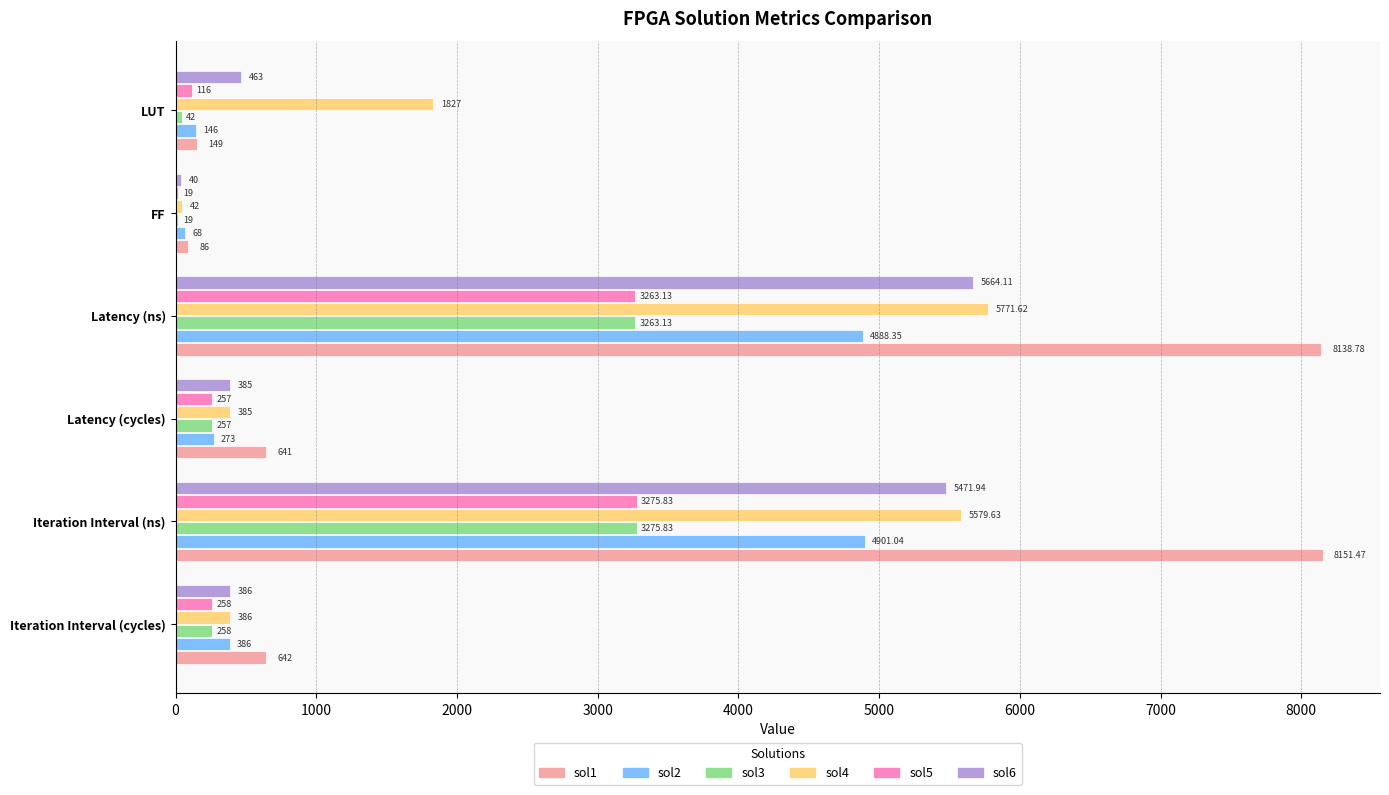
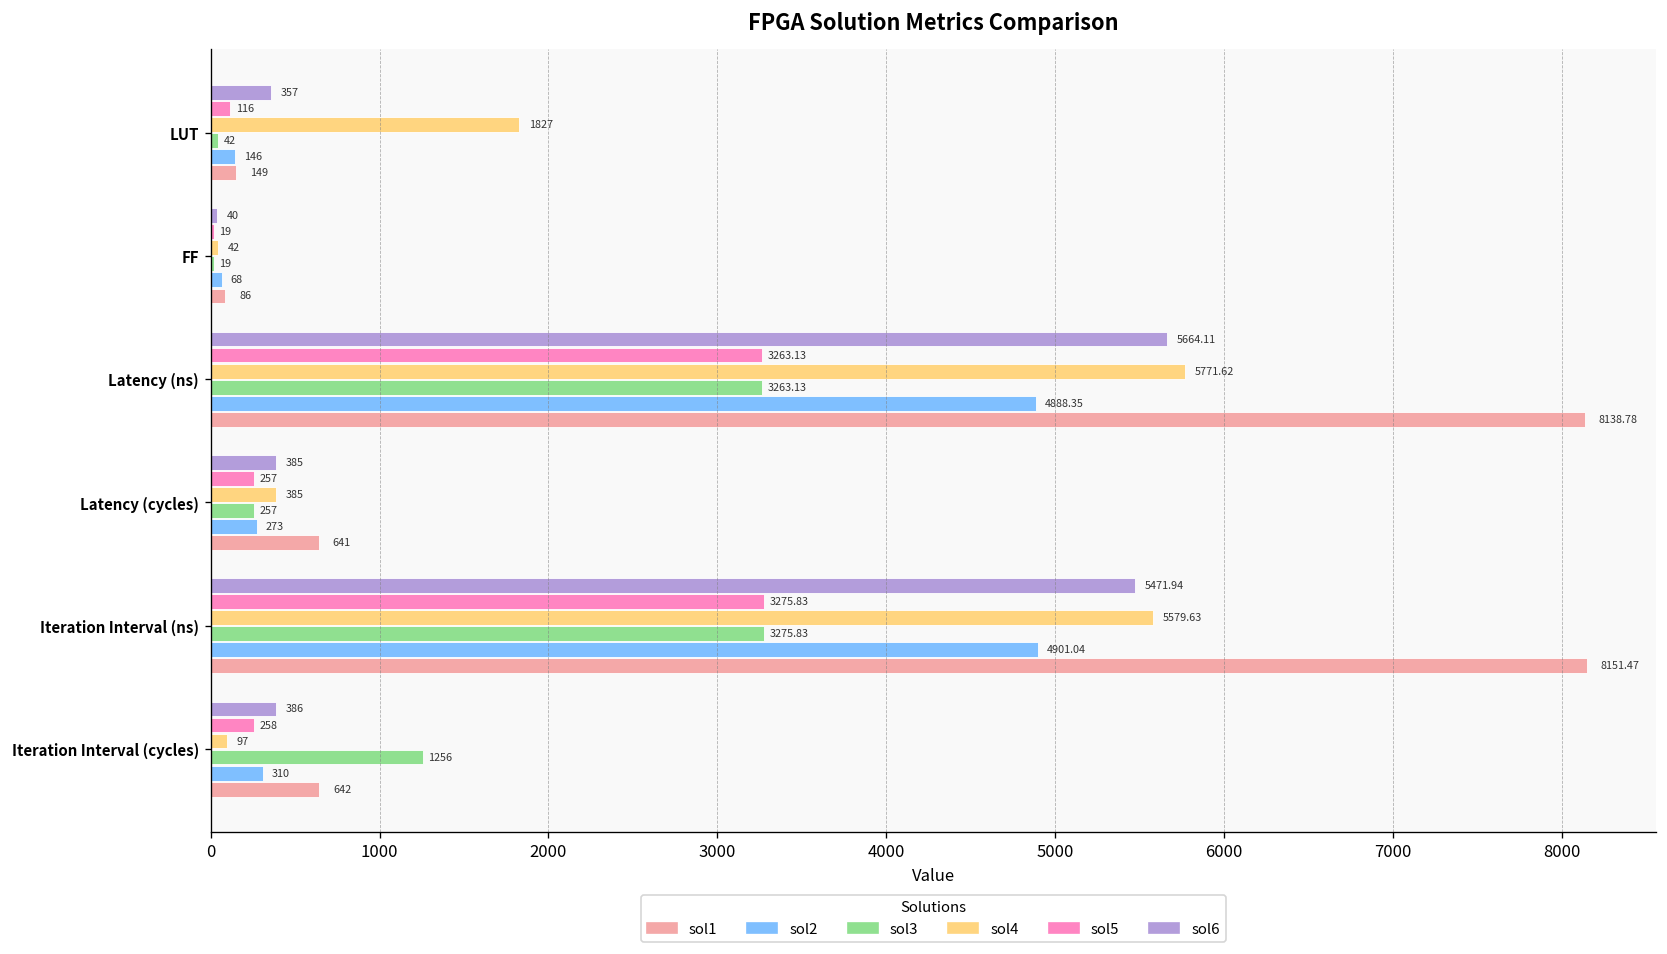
  {
    "sol2": {
      "LUT": 146,
      "FF": 68,
      "Latency (ns)": 4888.35,
      "Latency (cycles)": 273,
      "Iteration Interval (ns)": 4901.04,
-     "Iteration Interval (cycles)": 386
+     "Iteration Interval (cycles)": 310
    },
    "sol3": {
      "LUT": 42,
      "FF": 19,
      "Latency (ns)": 3263.13,
      "Latency (cycles)": 257,
      "Iteration Interval (ns)": 3275.83,
-     "Iteration Interval (cycles)": 258
+     "Iteration Interval (cycles)": 1256
    },
    "sol4": {
      "LUT": 1827,
      "FF": 42,
      "Latency (ns)": 5771.62,
      "Latency (cycles)": 385,
      "Iteration Interval (ns)": 5579.63,
-     "Iteration Interval (cycles)": 386
+     "Iteration Interval (cycles)": 97
    },
    "sol6": {
-     "LUT": 463,
+     "LUT": 357,
      "FF": 40,
      "Latency (ns)": 5664.11,
      "Latency (cycles)": 385,
      "Iteration Interval (ns)": 5471.94,
      "Iteration Interval (cycles)": 386
    }
  }
